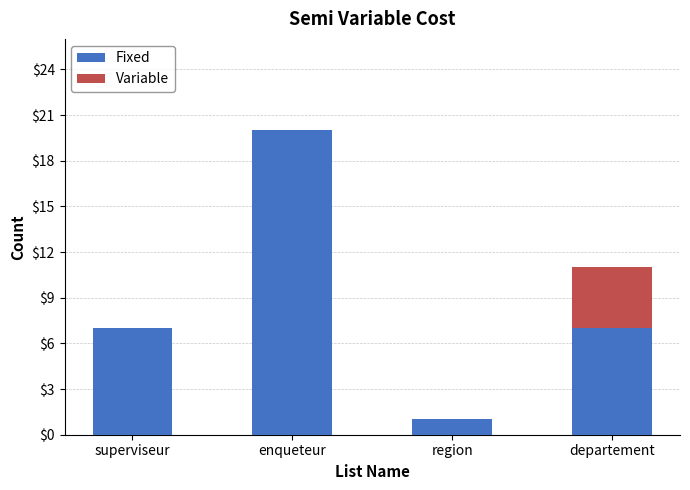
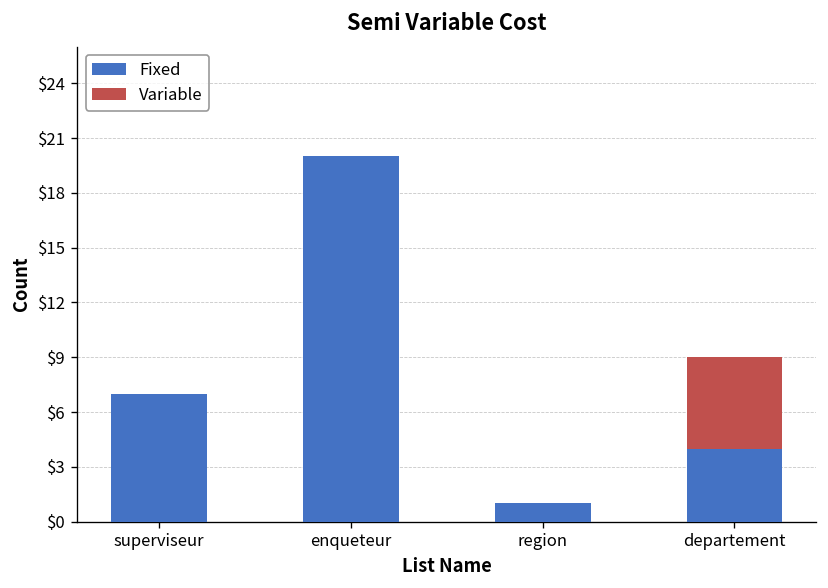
  {
    "Fixed": {
      "superviseur": "$7",
      "enqueteur": "$20",
      "region": "$1",
-     "departement": "$7"
+     "departement": "$4"
    },
    "Variable": {
      "superviseur": "$0",
      "enqueteur": "$0",
      "region": "$0",
-     "departement": "$4"
+     "departement": "$5"
    }
  }
